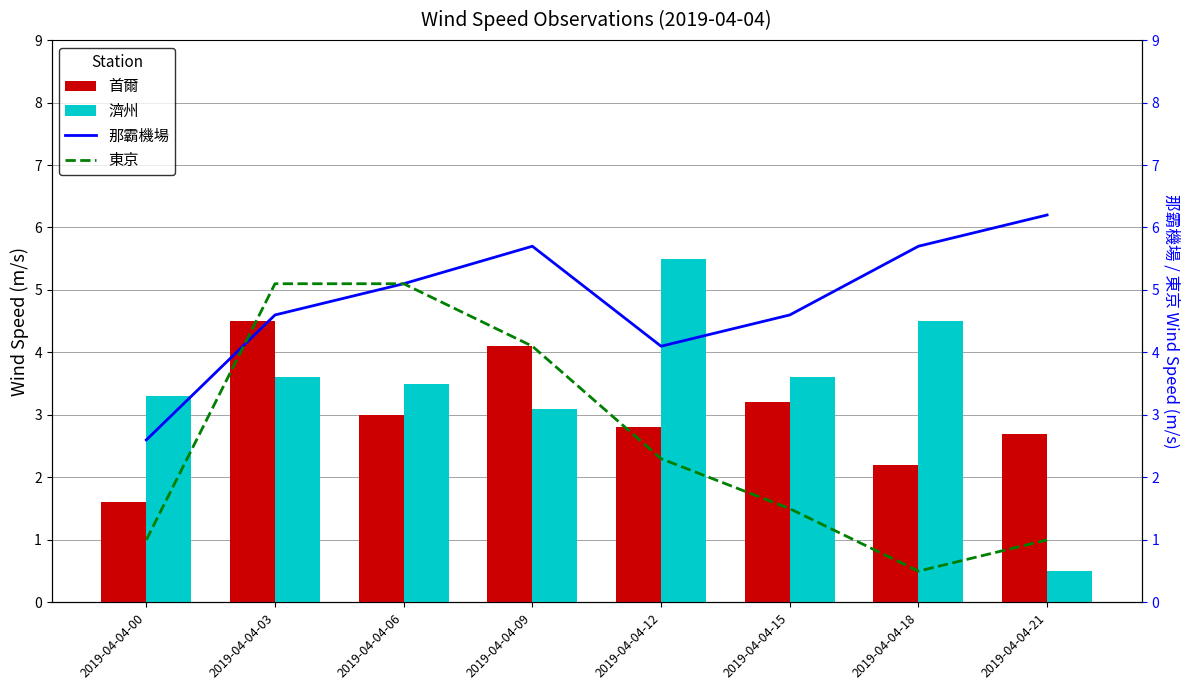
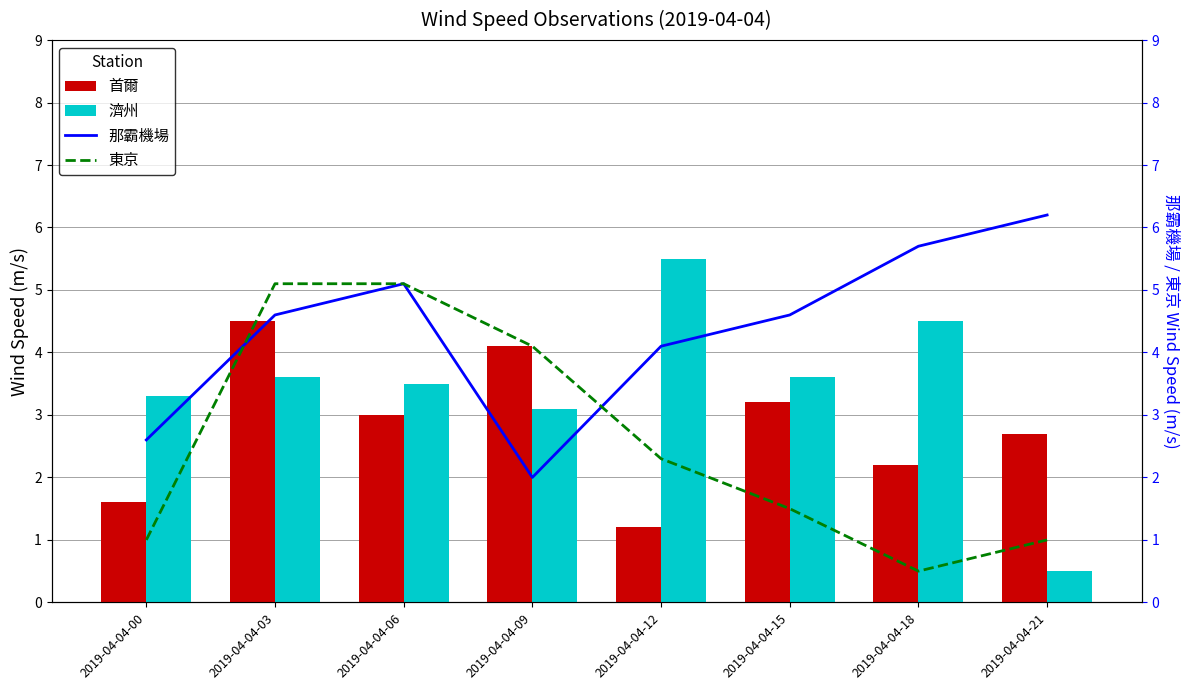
  {
    "首爾": {
      "2019-04-04-00": 1.6,
      "2019-04-04-03": 4.5,
      "2019-04-04-06": 3.0,
      "2019-04-04-09": 4.1,
-     "2019-04-04-12": 2.8,
+     "2019-04-04-12": 1.2,
      "2019-04-04-15": 3.2,
      "2019-04-04-18": 2.2,
      "2019-04-04-21": 2.7
    },
    "濟州": {
      "2019-04-04-00": 3.3,
      "2019-04-04-03": 3.6,
      "2019-04-04-06": 3.5,
      "2019-04-04-09": 3.1,
      "2019-04-04-12": 5.5,
      "2019-04-04-15": 3.6,
      "2019-04-04-18": 4.5,
      "2019-04-04-21": 0.5
    },
    "那霸機場": {
      "2019-04-04-00": 2.6,
      "2019-04-04-03": 4.6,
-     "2019-04-04-09": 5.7,
+     "2019-04-04-09": 2.0,
      "2019-04-04-12": 4.1,
      "2019-04-04-15": 4.6,
      "2019-04-04-18": 5.7,
      "2019-04-04-21": 6.2
    },
    "東京": {
      "2019-04-04-00": 1.0,
      "2019-04-04-03": 5.1,
      "2019-04-04-09": 4.1,
      "2019-04-04-12": 2.3,
      "2019-04-04-15": 1.5,
      "2019-04-04-18": 0.5,
      "2019-04-04-21": 1.0
    }
  }
